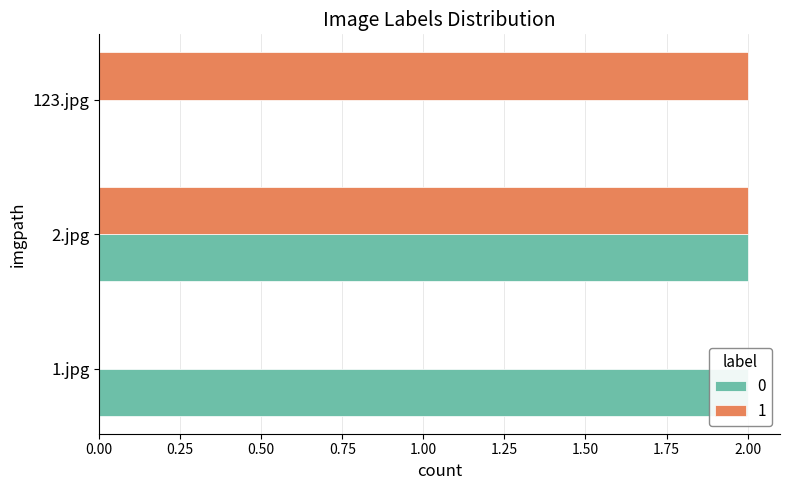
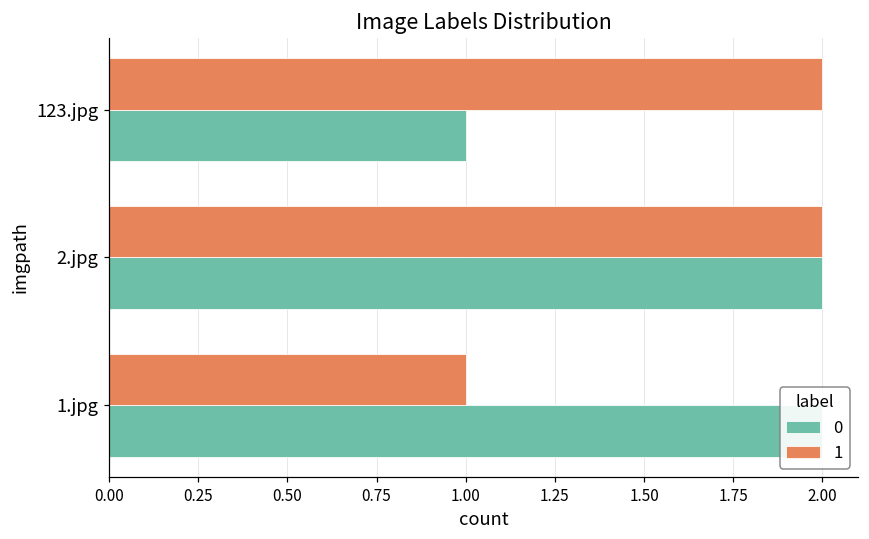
  {
    "0": {
-     "123.jpg": 0,
+     "123.jpg": 1,
      "2.jpg": 2
    },
    "1": {
      "123.jpg": 2,
      "2.jpg": 2,
-     "1.jpg": 0
+     "1.jpg": 1
    }
  }
